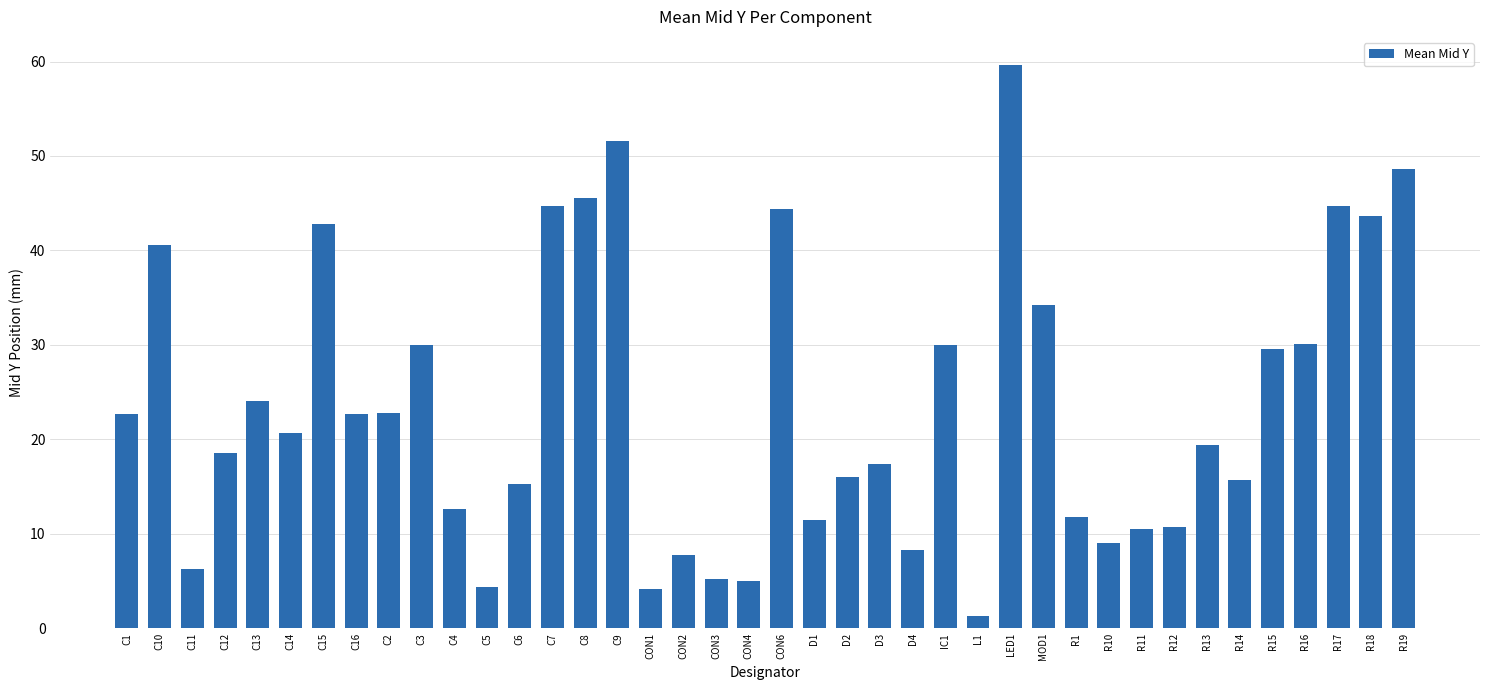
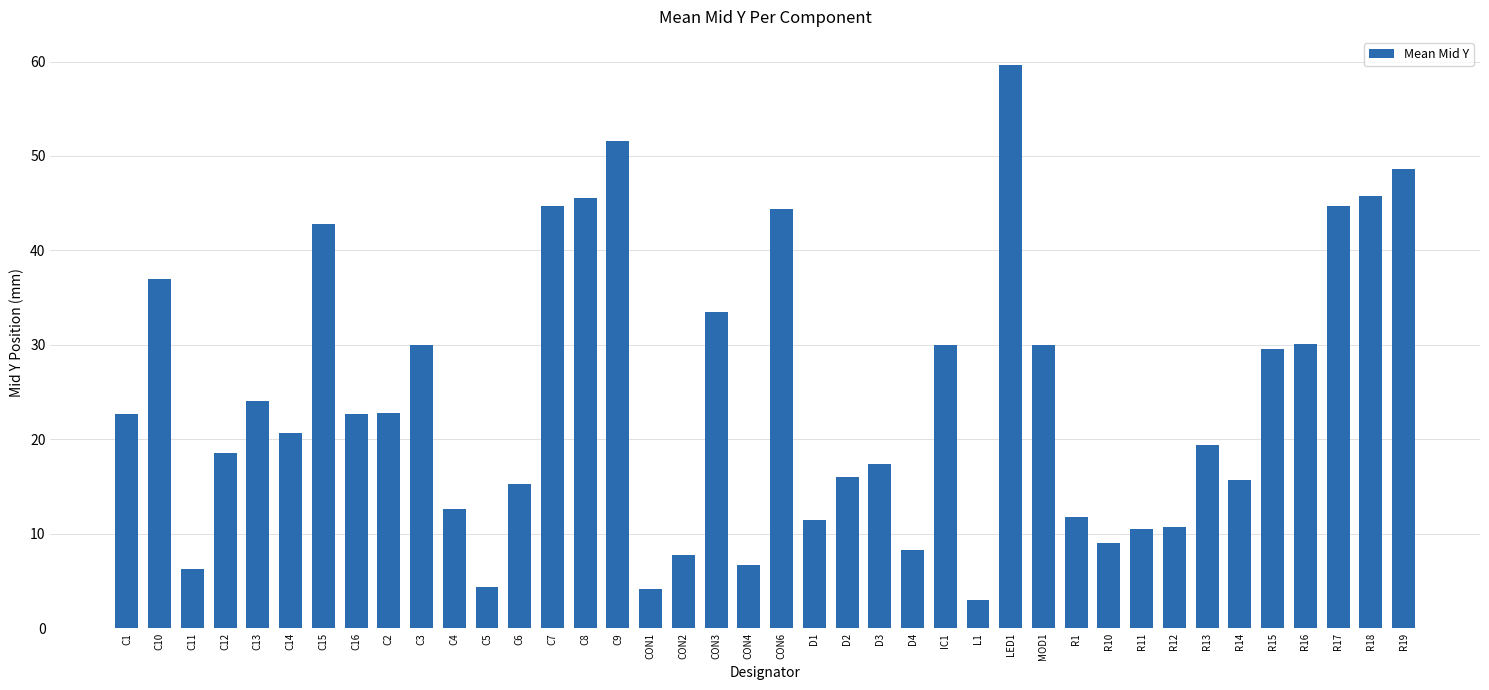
  {
    "C1": 23,
-   "C10": 41,
+   "C10": 37,
    "C11": 6,
    "C12": 19,
    "C13": 24,
    "C14": 21,
    "C15": 43,
    "C16": 23,
    "C2": 23,
    "C3": 30,
    "C4": 13,
    "C5": 4,
    "C6": 15,
    "C7": 45,
    "C8": 46,
    "C9": 52,
    "CON1": 4,
    "CON2": 8,
-   "CON3": 5,
-   "CON4": 5,
+   "CON3": 34,
+   "CON4": 7,
    "CON6": 44,
    "D1": 11,
    "D2": 16,
    "D3": 17,
    "D4": 8,
    "IC1": 30,
-   "L1": 1,
+   "L1": 3,
    "LED1": 60,
-   "MOD1": 34,
+   "MOD1": 30,
    "R1": 12,
    "R10": 9,
    "R11": 11,
    "R12": 11,
    "R13": 19,
    "R14": 16,
    "R15": 30,
    "R16": 30,
    "R17": 45,
-   "R18": 44,
+   "R18": 46,
    "R19": 49
  }
